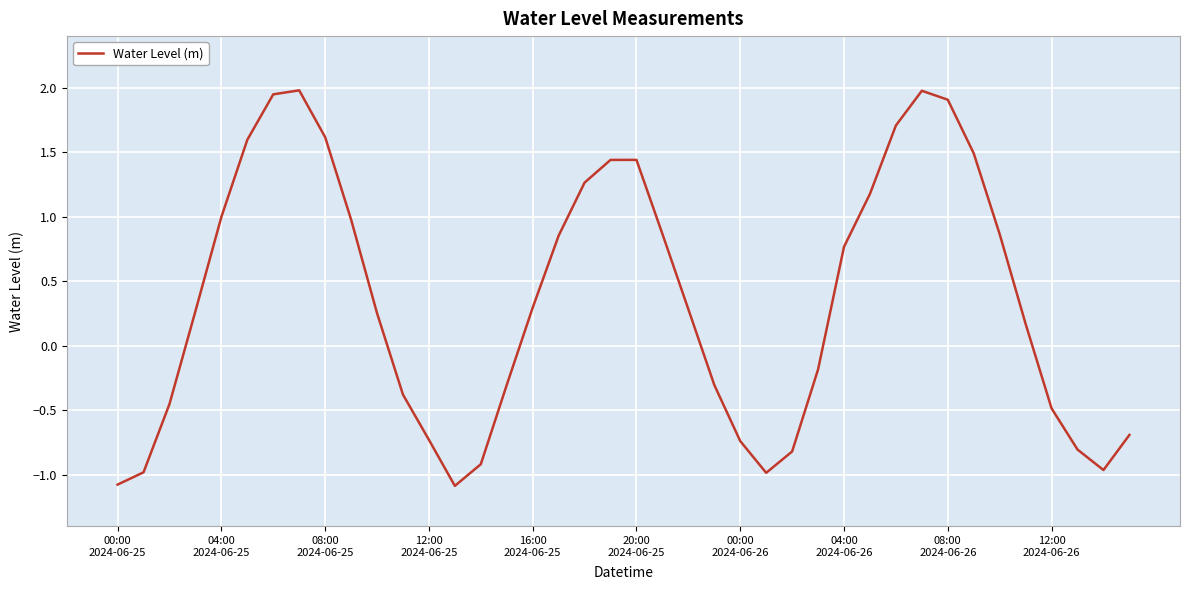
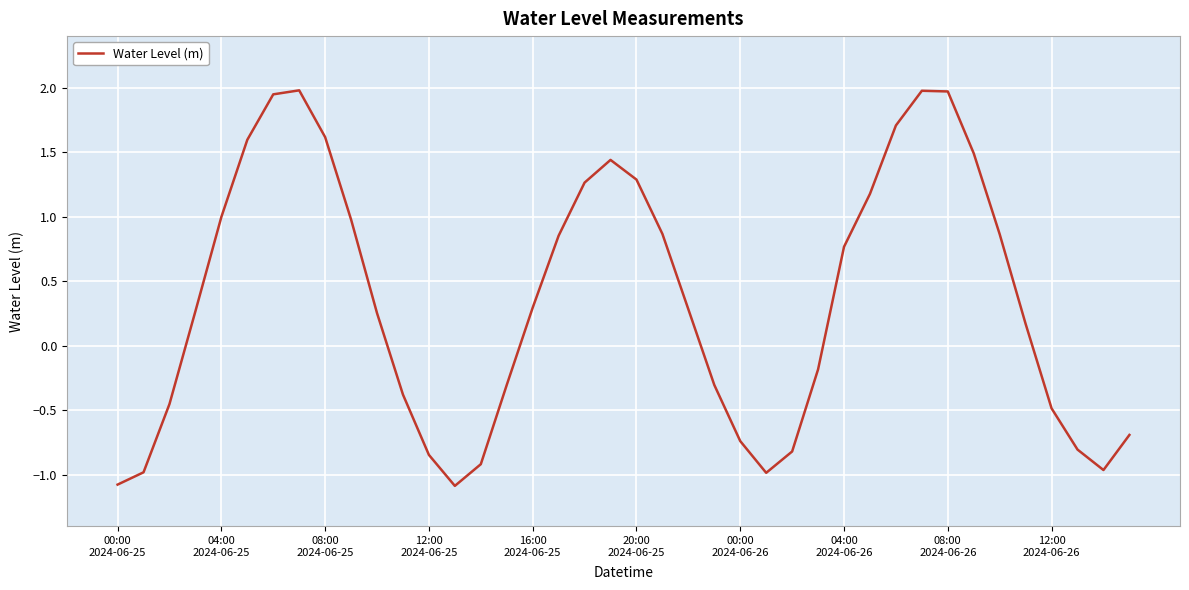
  {
    "00:00 2024-06-25": -1.08,
    "04:00 2024-06-25": 1.00,
    "08:00 2024-06-25": 1.62,
-   "12:00 2024-06-25": -0.73,
+   "12:00 2024-06-25": -0.85,
    "16:00 2024-06-25": 0.30,
-   "20:00 2024-06-25": 1.44,
+   "20:00 2024-06-25": 1.29,
    "00:00 2024-06-26": -0.74,
    "04:00 2024-06-26": 0.77,
-   "08:00 2024-06-26": 1.91,
+   "08:00 2024-06-26": 1.97,
    "12:00 2024-06-26": -0.49
  }
